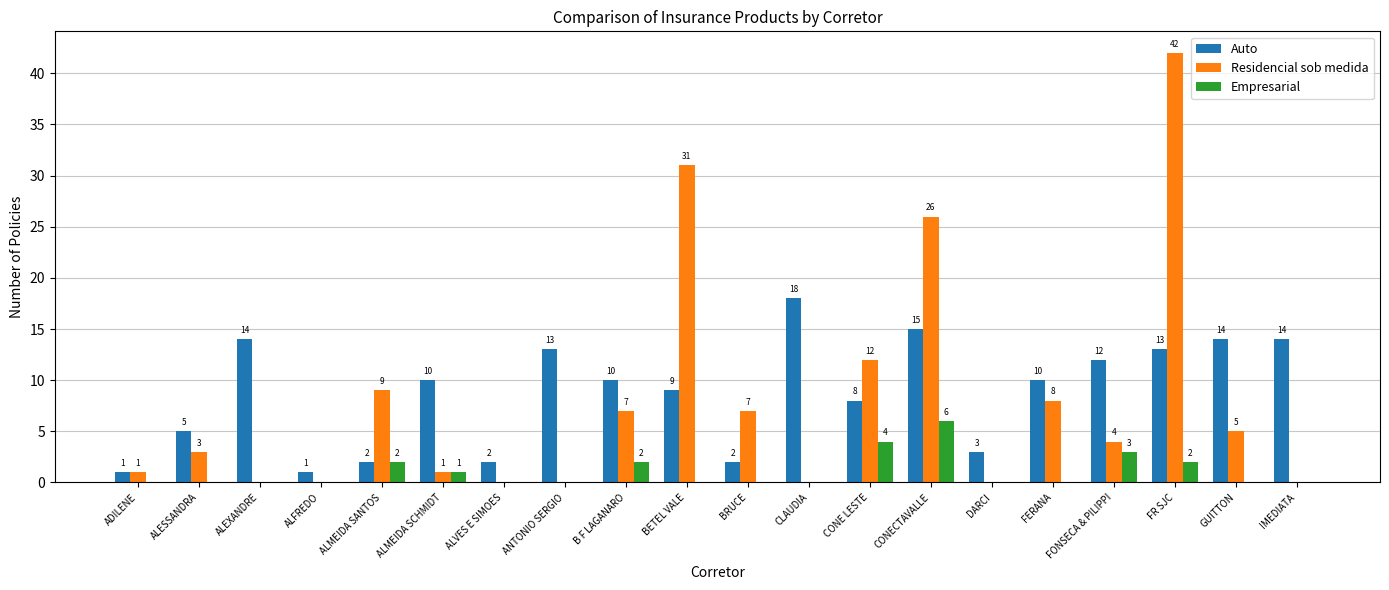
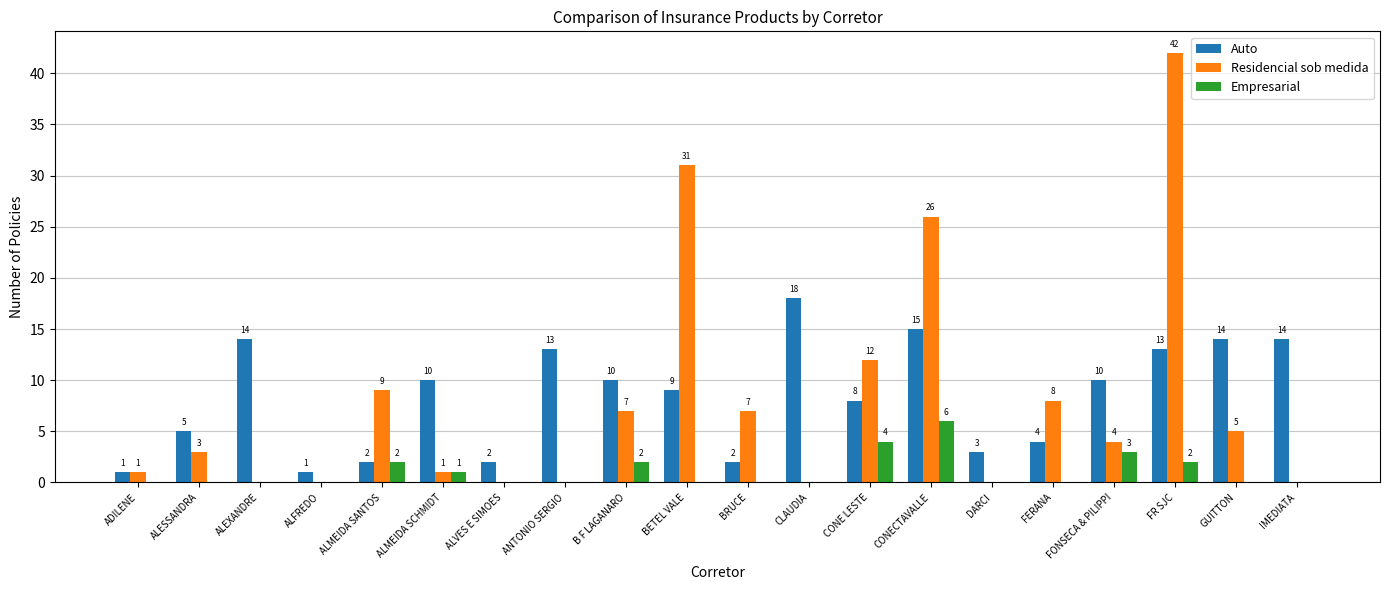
  {
    "Auto": {
      "ADILENE": 1,
      "ALESSANDRA": 5,
      "ALEXANDRE": 14,
      "ALFREDO": 1,
      "ALMEIDA SANTOS": 2,
      "ALMEIDA SCHMIDT": 10,
      "ALVES E SIMOES": 2,
      "ANTONIO SERGIO": 13,
      "B F LAGANARO": 10,
      "BETEL VALE": 9,
      "BRUCE": 2,
      "CLAUDIA": 18,
      "CONE LESTE": 8,
      "CONECTAVALLE": 15,
      "DARCI": 3,
-     "FERANA": 10,
-     "FONSECA & PILIPPI": 12,
+     "FERANA": 4,
+     "FONSECA & PILIPPI": 10,
      "FR SJC": 13,
      "GUITTON": 14,
      "IMEDIATA": 14
    },
    "Residencial sob medida": {
      "ADILENE": 1,
      "ALESSANDRA": 3,
      "ALMEIDA SANTOS": 9,
      "ALMEIDA SCHMIDT": 1,
      "B F LAGANARO": 7,
      "BETEL VALE": 31,
      "BRUCE": 7,
      "CONE LESTE": 12,
      "CONECTAVALLE": 26,
      "FERANA": 8,
      "FONSECA & PILIPPI": 4,
      "FR SJC": 42,
      "GUITTON": 5
    },
    "Empresarial": {
      "ALMEIDA SANTOS": 2,
      "ALMEIDA SCHMIDT": 1,
      "B F LAGANARO": 2,
      "CONE LESTE": 4,
      "CONECTAVALLE": 6,
      "FONSECA & PILIPPI": 3,
      "FR SJC": 2
    }
  }
